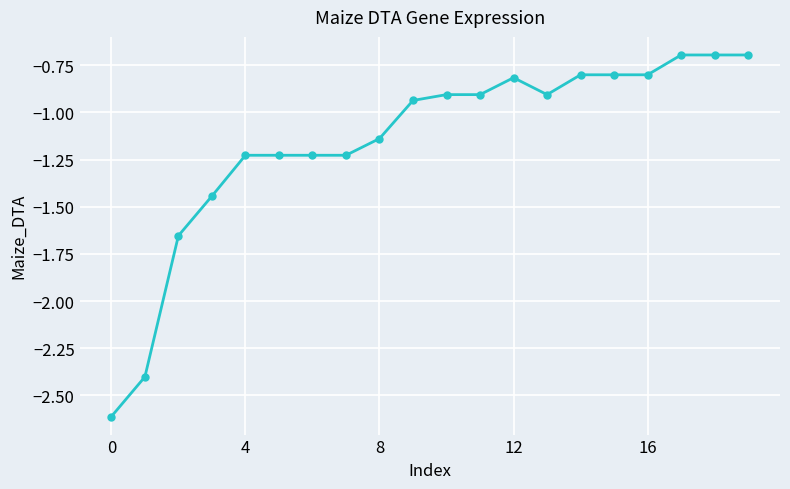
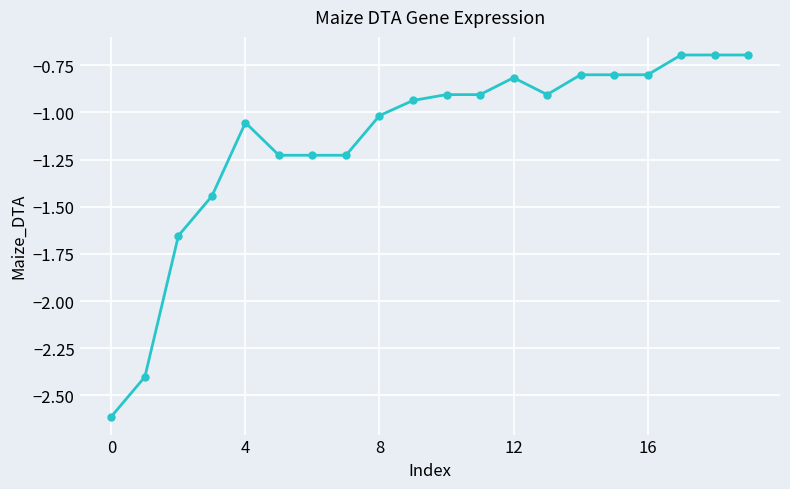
  {
    "0": -2.61,
-   "4": -1.23,
-   "8": -1.14,
+   "4": -1.05,
+   "8": -1.02,
    "12": -0.82,
    "16": -0.80
  }
